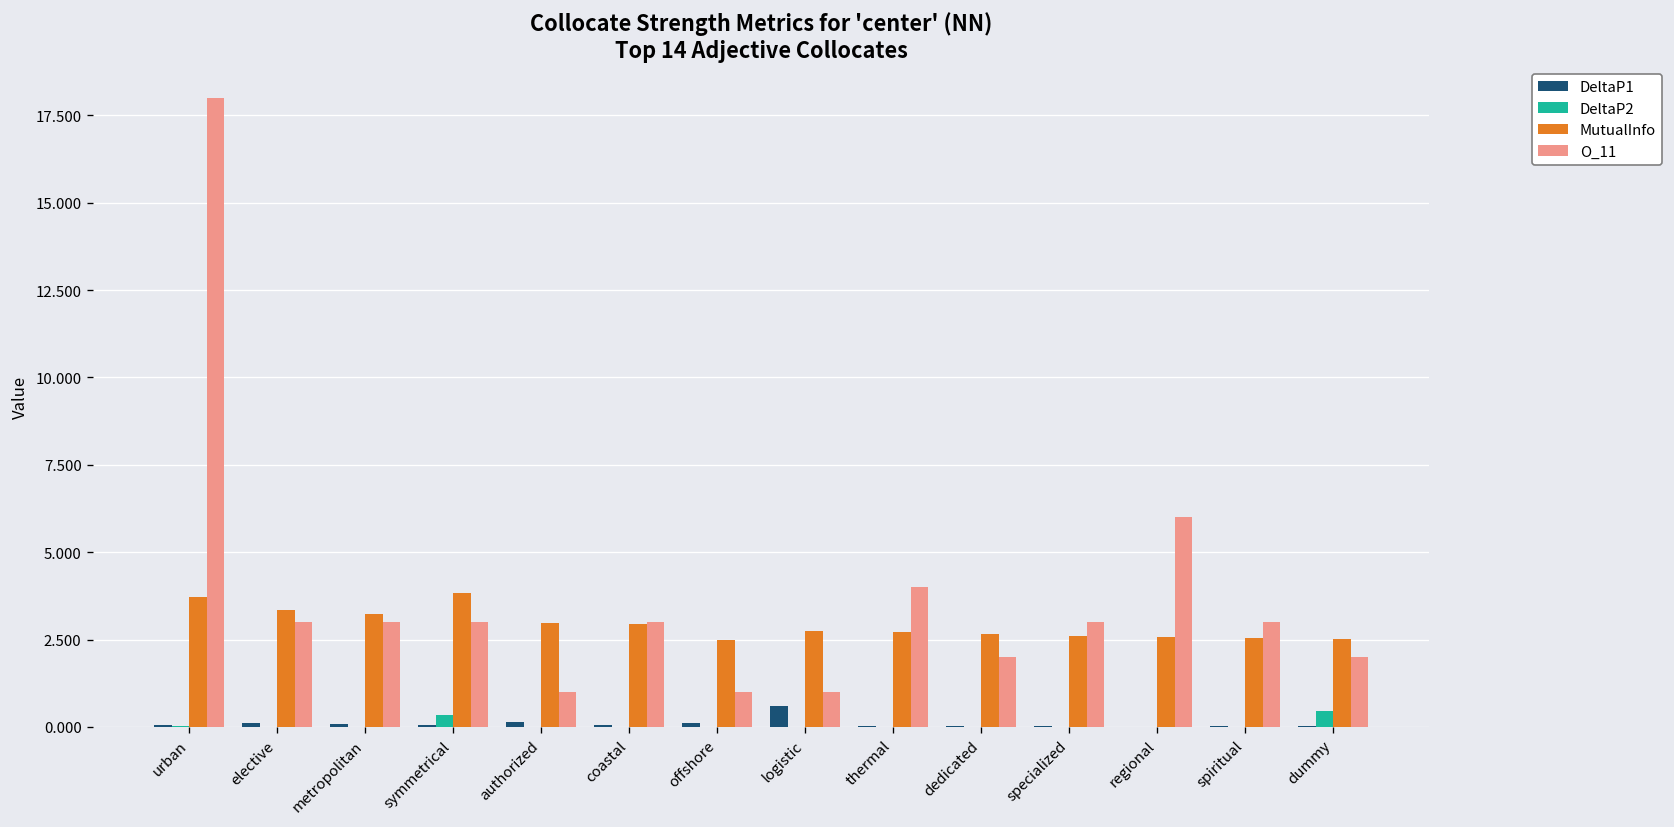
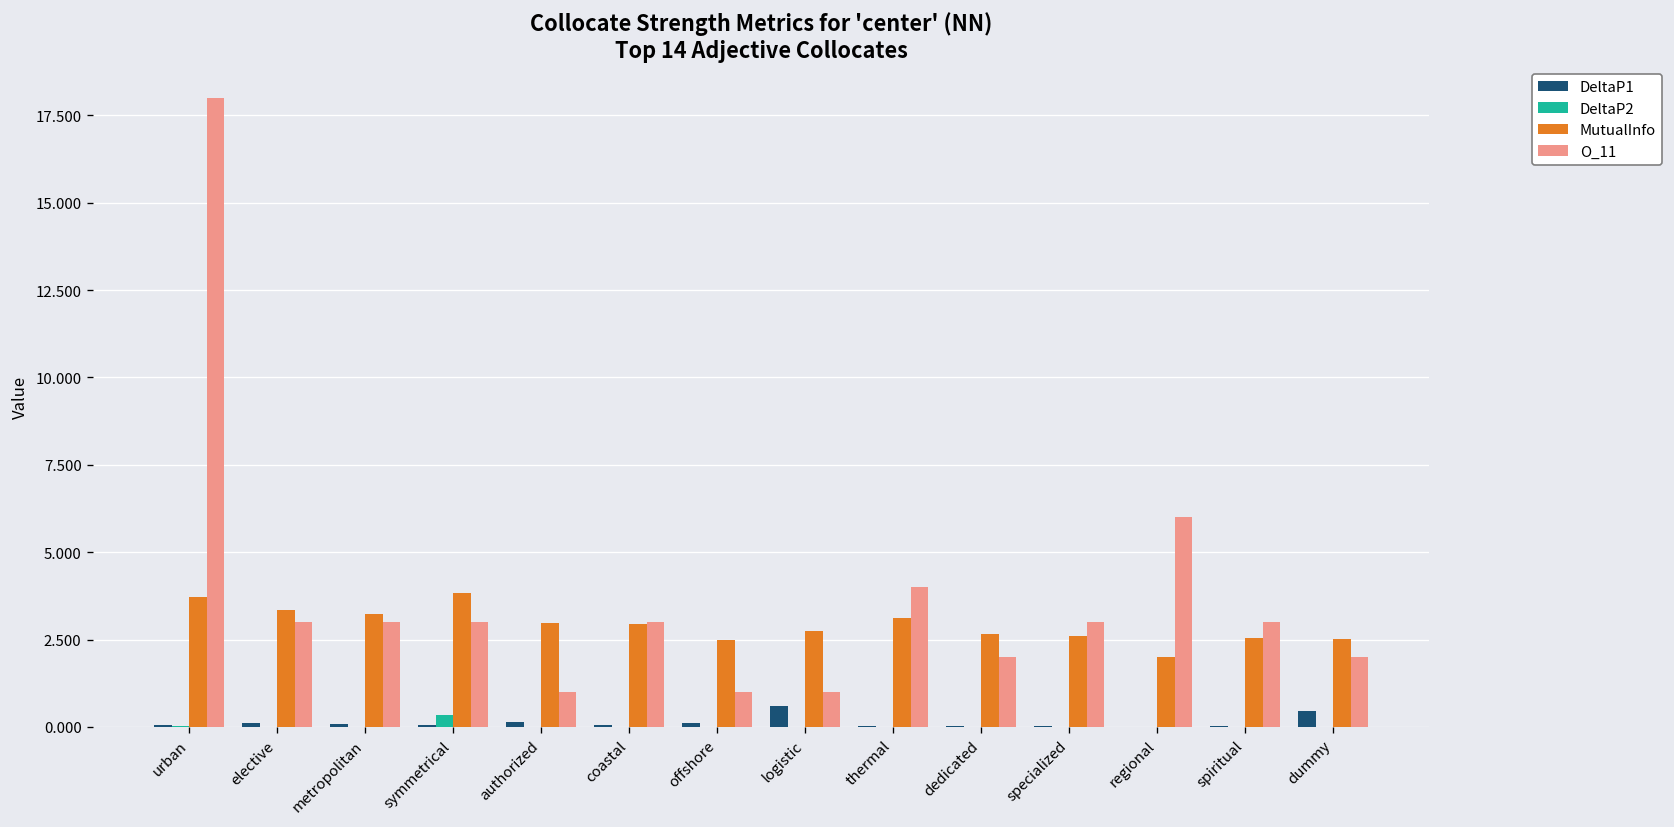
  {
    "DeltaP1": {
      "elective": 0.1,
      "authorized": 0.1,
      "offshore": 0.1,
      "logistic": 0.6,
-     "dummy": 0.0
+     "dummy": 0.5
    },
    "DeltaP2": {
      "symmetrical": 0.3,
-     "dummy": 0.4
+     "dummy": 0.0
    },
    "MutualInfo": {
      "urban": 3.7,
      "elective": 3.3,
      "metropolitan": 3.2,
      "symmetrical": 3.8,
      "authorized": 3.0,
      "coastal": 2.9,
      "offshore": 2.5,
      "logistic": 2.7,
-     "thermal": 2.7,
+     "thermal": 3.1,
      "dedicated": 2.7,
      "specialized": 2.6,
-     "regional": 2.6,
+     "regional": 2.0,
      "spiritual": 2.5,
      "dummy": 2.5
    },
    "O_11": {
      "urban": 18.0,
      "elective": 3.0,
      "metropolitan": 3.0,
      "symmetrical": 3.0,
      "authorized": 1.0,
      "coastal": 3.0,
      "offshore": 1.0,
      "logistic": 1.0,
      "thermal": 4.0,
      "dedicated": 2.0,
      "specialized": 3.0,
      "regional": 6.0,
      "spiritual": 3.0,
      "dummy": 2.0
    }
  }
